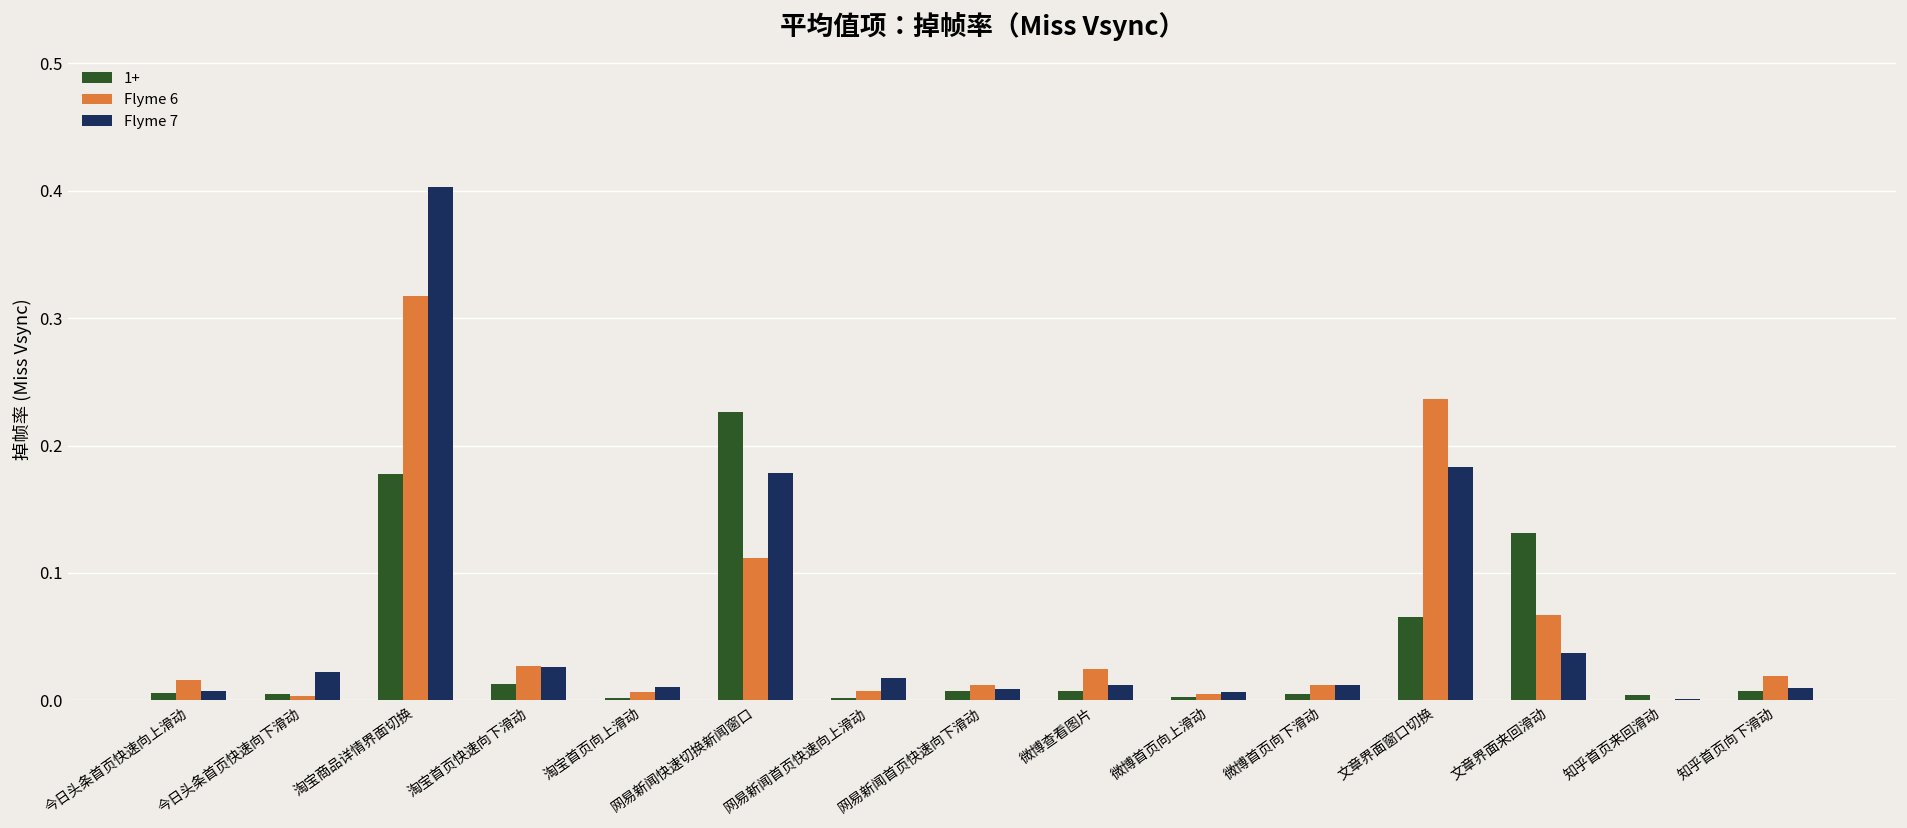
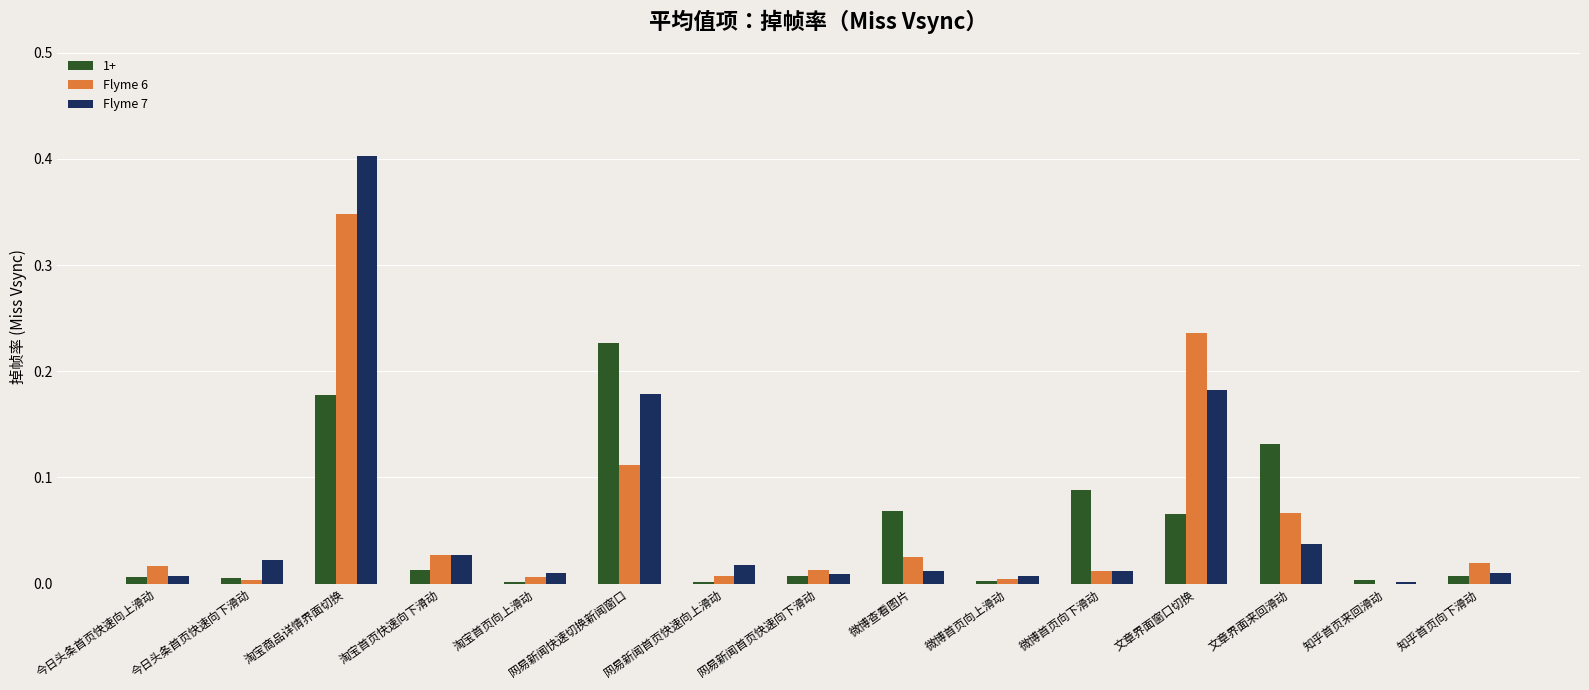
  {
    "1+": {
      "今日头条首页快速向上滑动": 0.006,
      "今日头条首页快速向下滑动": 0.005,
      "淘宝商品详情界面切换": 0.178,
      "淘宝首页快速向下滑动": 0.013,
      "网易新闻快速切换新闻窗口": 0.227,
      "网易新闻首页快速向下滑动": 0.007,
-     "微博查看图片": 0.007,
+     "微博查看图片": 0.069,
      "微博首页向上滑动": 0.003,
-     "微博首页向下滑动": 0.005,
+     "微博首页向下滑动": 0.088,
      "文章界面窗口切换": 0.065,
      "文章界面来回滑动": 0.132,
      "知乎首页来回滑动": 0.004,
      "知乎首页向下滑动": 0.007
    },
    "Flyme 6": {
      "今日头条首页快速向上滑动": 0.016,
      "今日头条首页快速向下滑动": 0.004,
-     "淘宝商品详情界面切换": 0.318,
+     "淘宝商品详情界面切换": 0.348,
      "淘宝首页快速向下滑动": 0.027,
      "淘宝首页向上滑动": 0.006,
      "网易新闻快速切换新闻窗口": 0.112,
      "网易新闻首页快速向上滑动": 0.008,
      "网易新闻首页快速向下滑动": 0.012,
      "微博查看图片": 0.025,
      "微博首页向上滑动": 0.005,
      "微博首页向下滑动": 0.012,
      "文章界面窗口切换": 0.237,
      "文章界面来回滑动": 0.067,
      "知乎首页来回滑动": 0.000,
      "知乎首页向下滑动": 0.019
    },
    "Flyme 7": {
      "今日头条首页快速向上滑动": 0.007,
      "今日头条首页快速向下滑动": 0.022,
      "淘宝商品详情界面切换": 0.403,
      "淘宝首页快速向下滑动": 0.027,
      "淘宝首页向上滑动": 0.010,
      "网易新闻快速切换新闻窗口": 0.178,
      "网易新闻首页快速向上滑动": 0.018,
      "网易新闻首页快速向下滑动": 0.009,
      "微博查看图片": 0.012,
      "微博首页向上滑动": 0.007,
      "微博首页向下滑动": 0.012,
      "文章界面窗口切换": 0.183,
      "文章界面来回滑动": 0.038,
      "知乎首页向下滑动": 0.010
    }
  }
